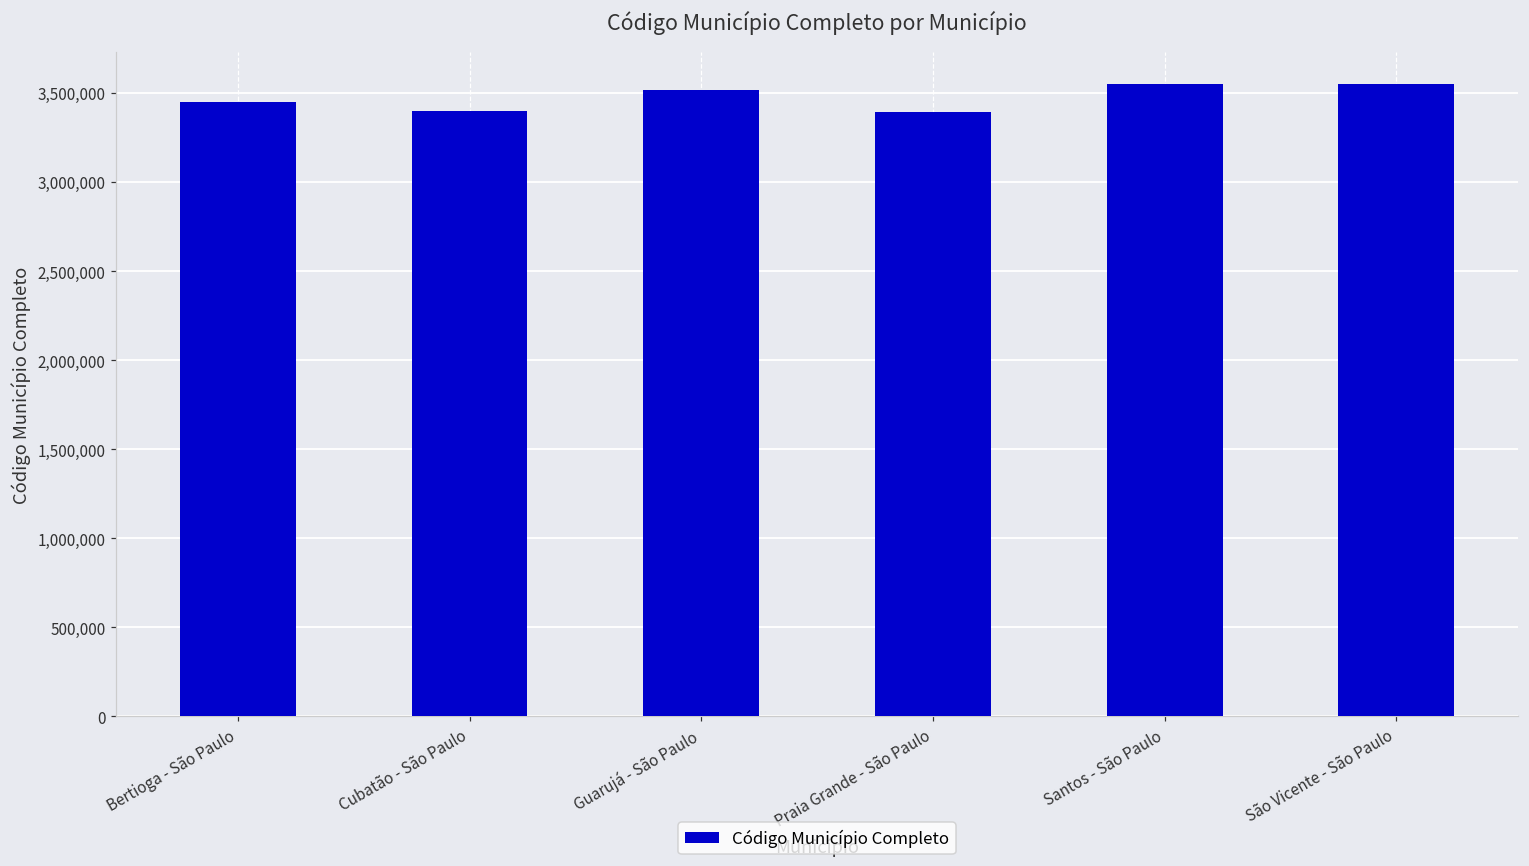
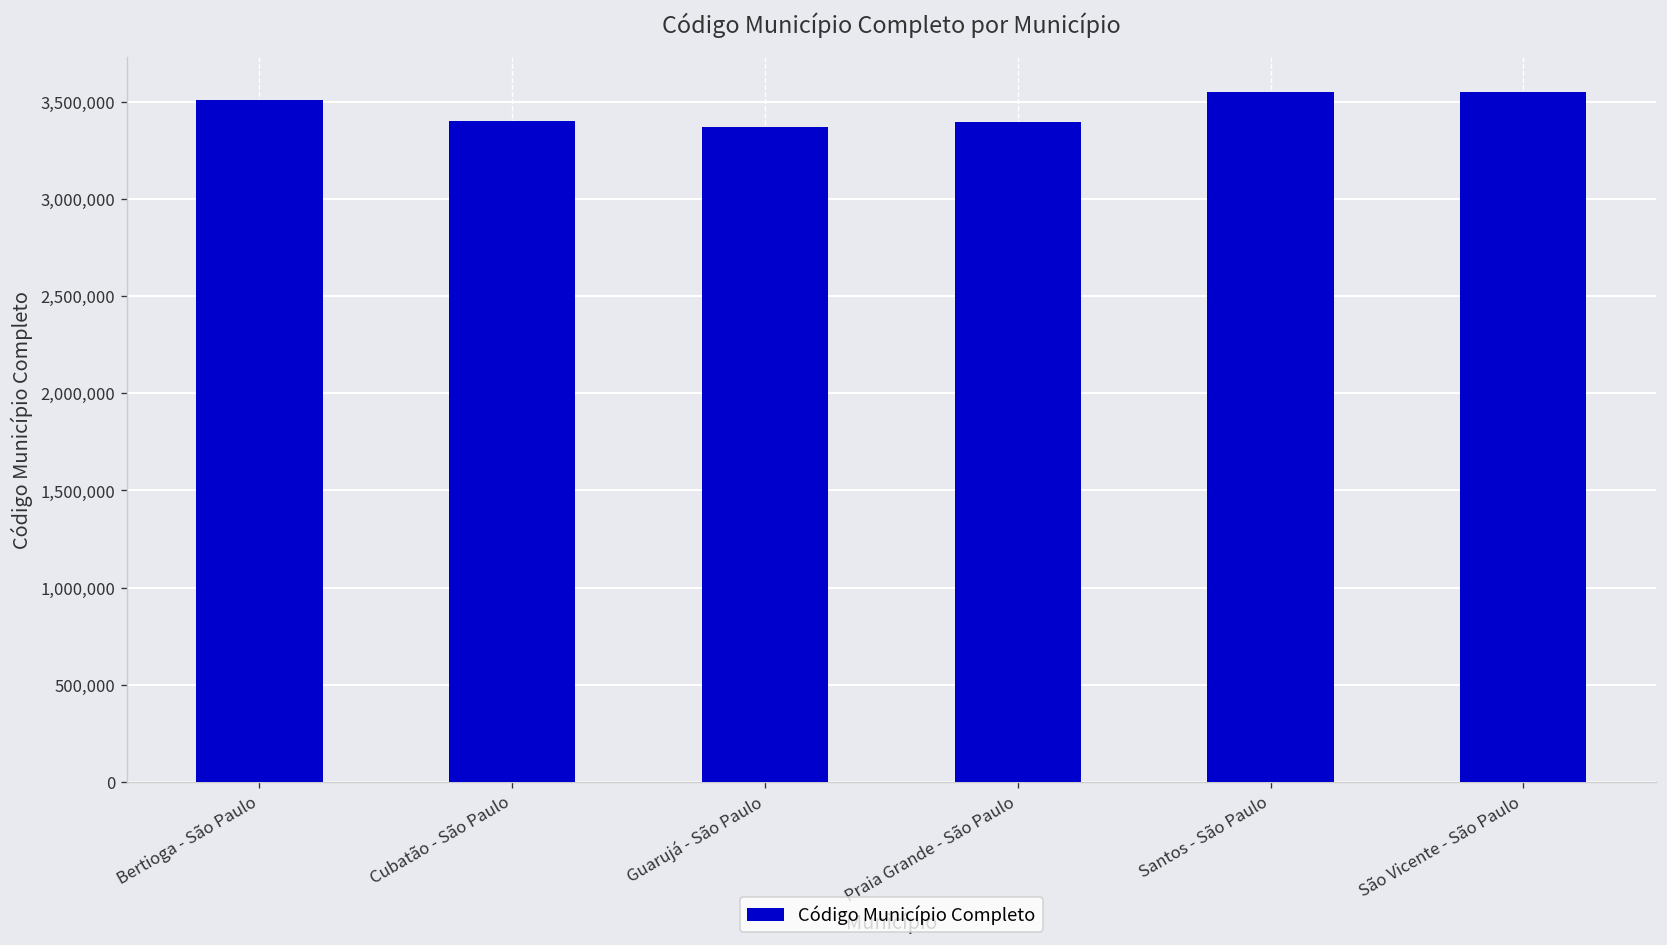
  {
-   "Bertioga - São Paulo": "3,450,000",
+   "Bertioga - São Paulo": "3,510,000",
    "Cubatão - São Paulo": "3,400,000",
-   "Guarujá - São Paulo": "3,520,000",
+   "Guarujá - São Paulo": "3,370,000",
    "Praia Grande - São Paulo": "3,390,000",
    "Santos - São Paulo": "3,550,000",
    "São Vicente - São Paulo": "3,550,000"
  }
